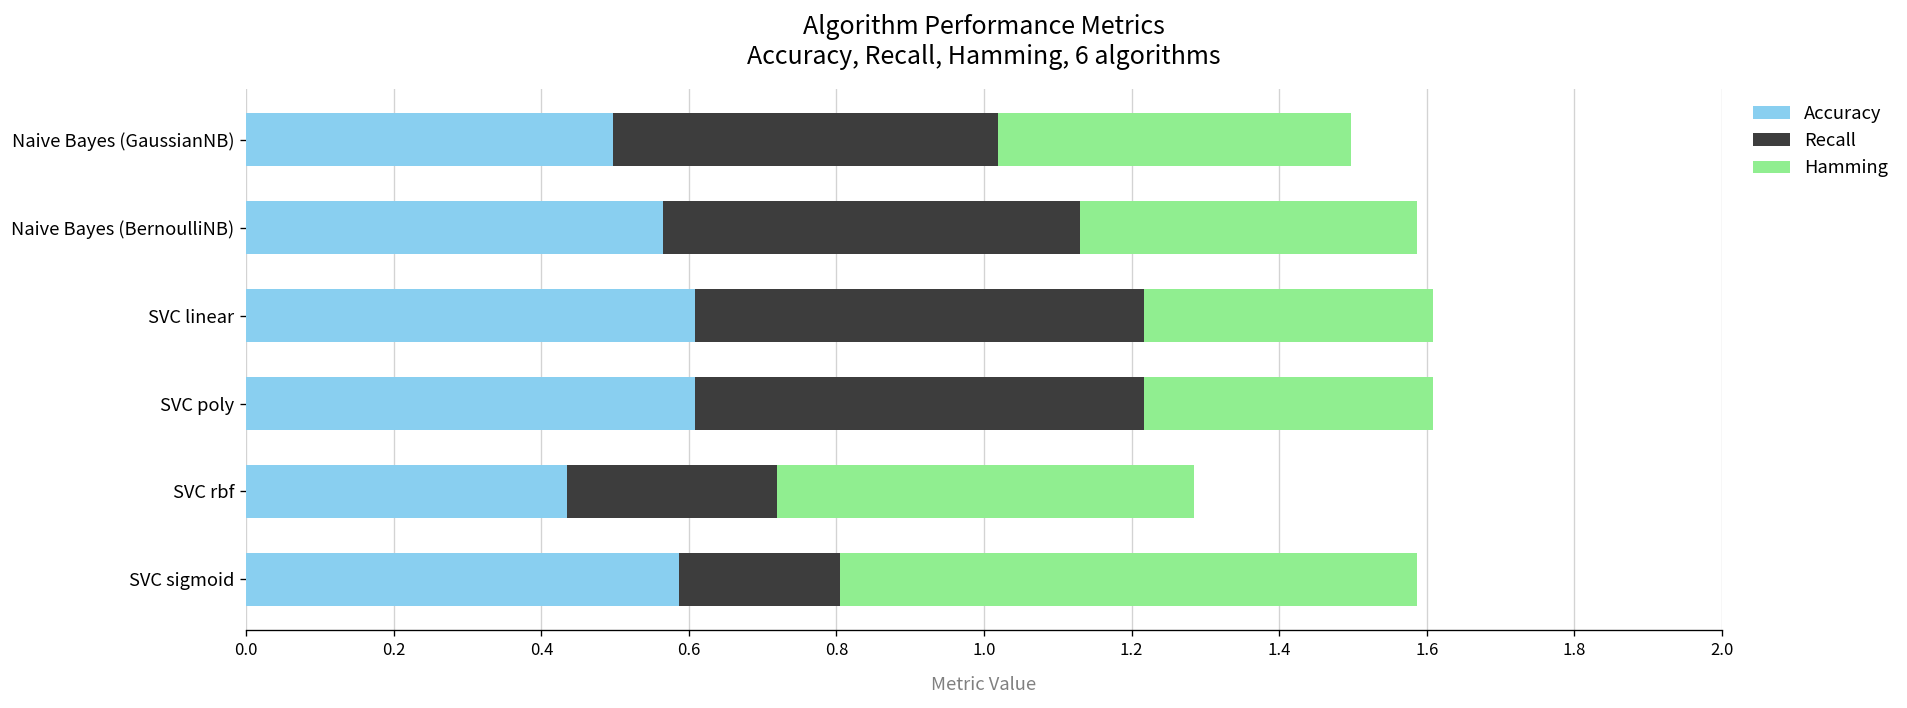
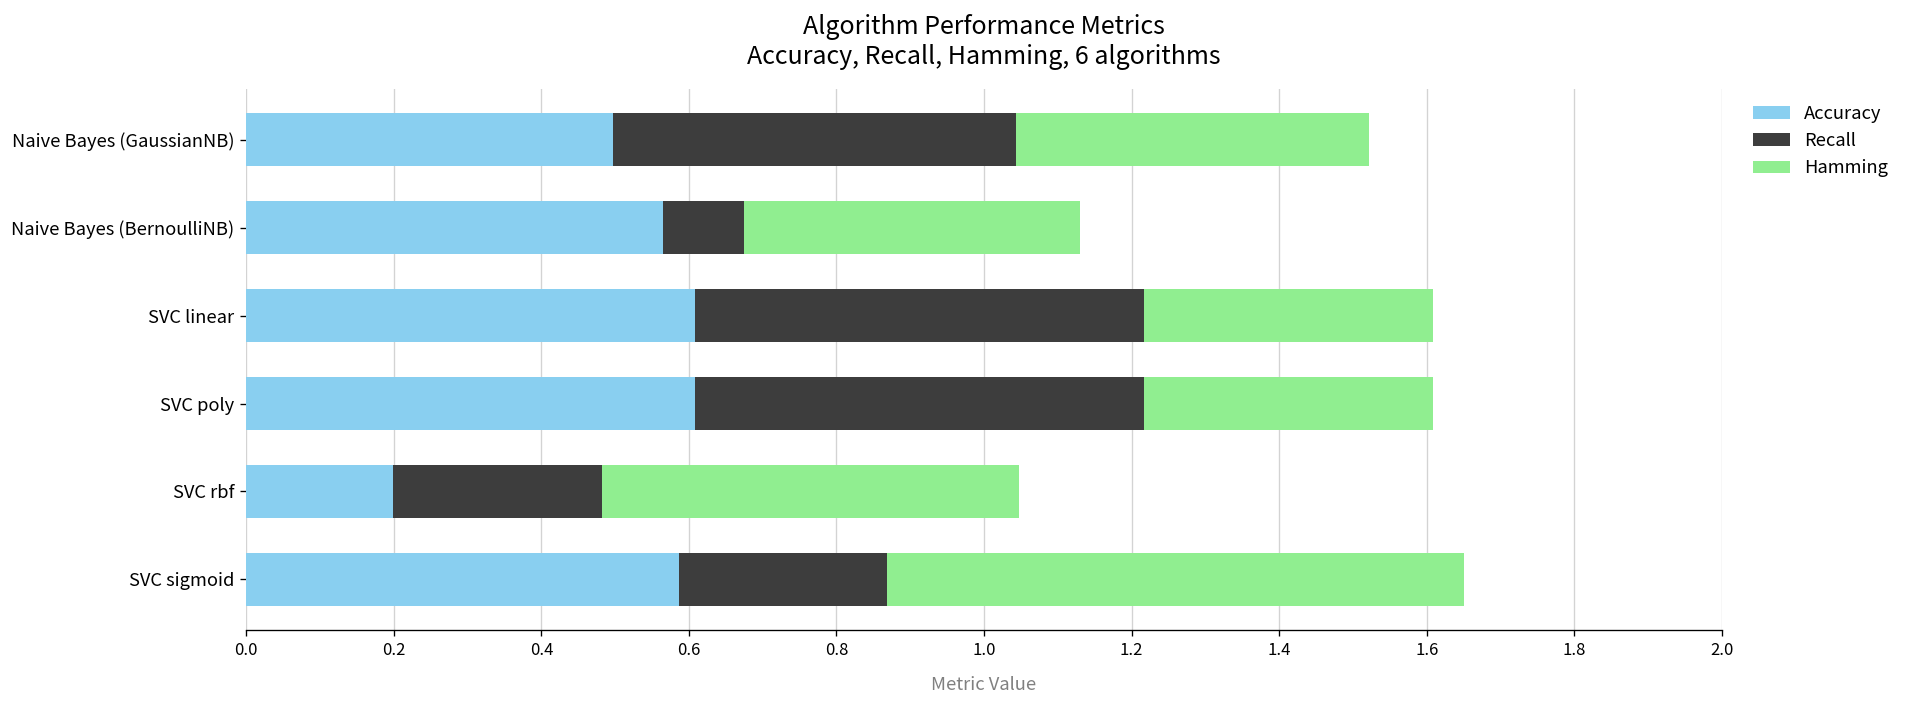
  {
    "Accuracy": {
      "Naive Bayes (GaussianNB)": 0.50,
      "Naive Bayes (BernoulliNB)": 0.57,
      "SVC linear": 0.61,
      "SVC poly": 0.61,
-     "SVC rbf": 0.43,
+     "SVC rbf": 0.20,
      "SVC sigmoid": 0.59
    },
    "Recall": {
-     "Naive Bayes (GaussianNB)": 0.52,
-     "Naive Bayes (BernoulliNB)": 0.57,
+     "Naive Bayes (GaussianNB)": 0.55,
+     "Naive Bayes (BernoulliNB)": 0.11,
      "SVC linear": 0.61,
      "SVC poly": 0.61,
      "SVC rbf": 0.28,
-     "SVC sigmoid": 0.22
+     "SVC sigmoid": 0.28
    },
    "Hamming": {
      "Naive Bayes (GaussianNB)": 0.48,
      "Naive Bayes (BernoulliNB)": 0.46,
      "SVC linear": 0.39,
      "SVC poly": 0.39,
      "SVC rbf": 0.57,
      "SVC sigmoid": 0.78
    }
  }
